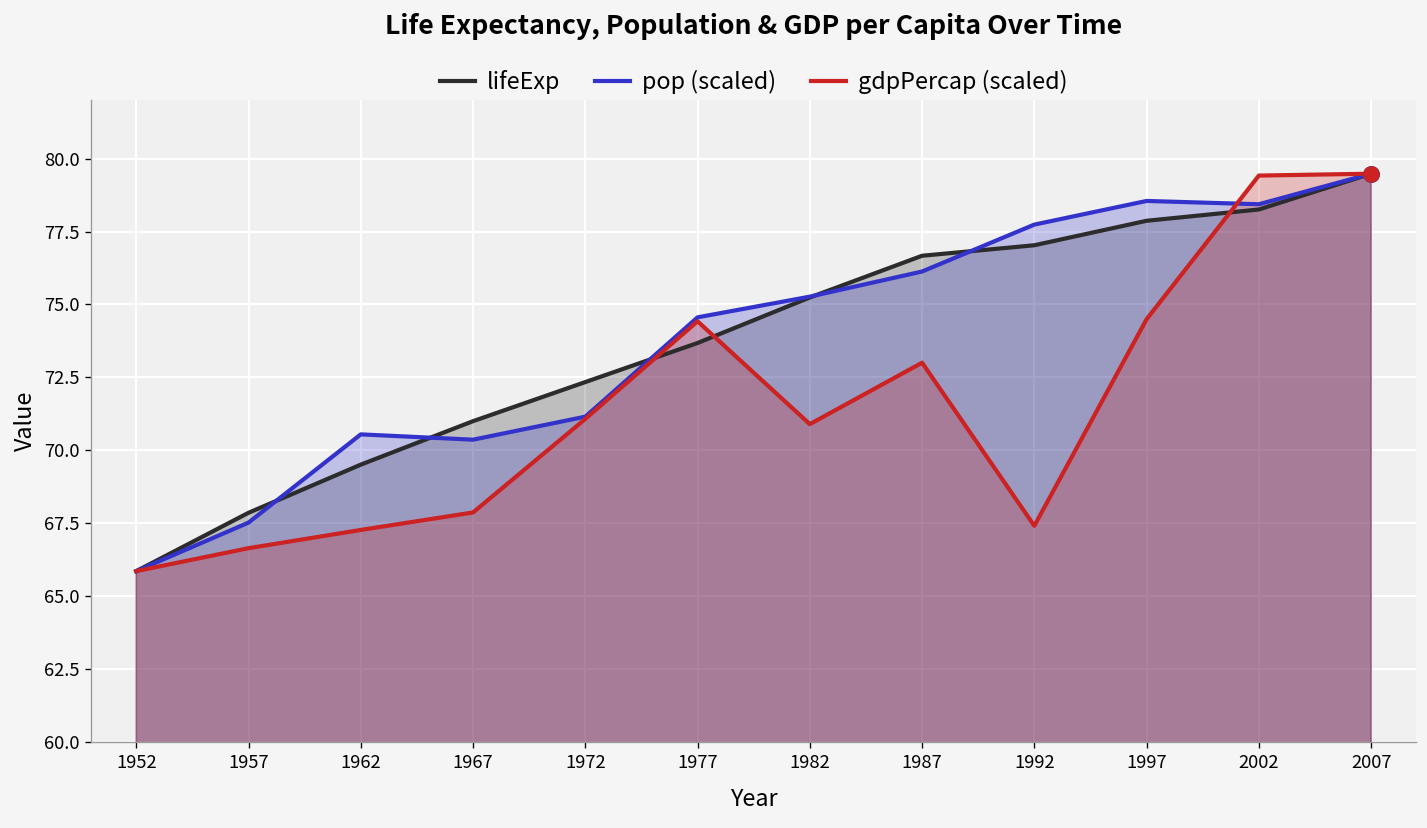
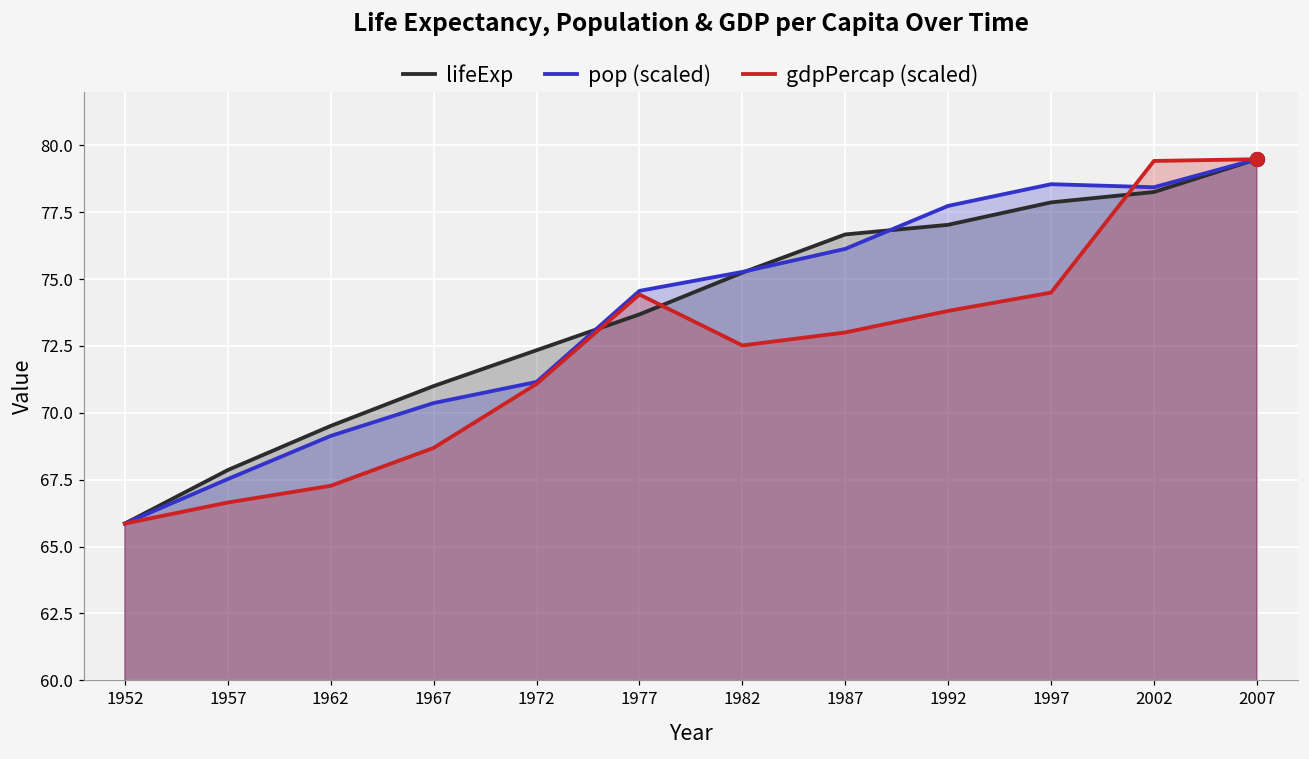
  {
    "pop (scaled)": {
      "1957": 67.5,
-     "1962": 70.5,
+     "1962": 69.1,
      "1967": 70.4,
      "1977": 74.6,
      "1987": 76.1,
      "1992": 77.7,
      "1997": 78.5,
      "2002": 78.4
    },
    "gdpPercap (scaled)": {
      "1957": 66.6,
      "1962": 67.3,
-     "1967": 67.9,
+     "1967": 68.7,
      "1977": 74.4,
-     "1982": 70.9,
+     "1982": 72.5,
      "1987": 73.0,
-     "1992": 67.4,
+     "1992": 73.8,
      "1997": 74.5,
      "2002": 79.4
    }
  }
